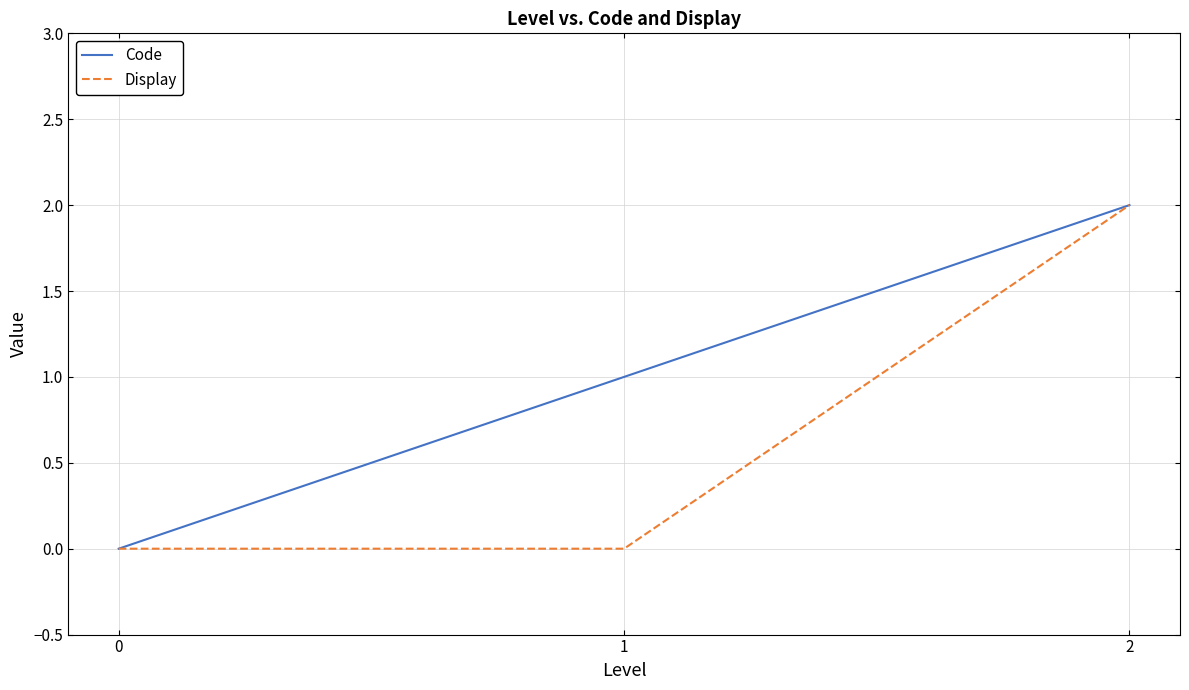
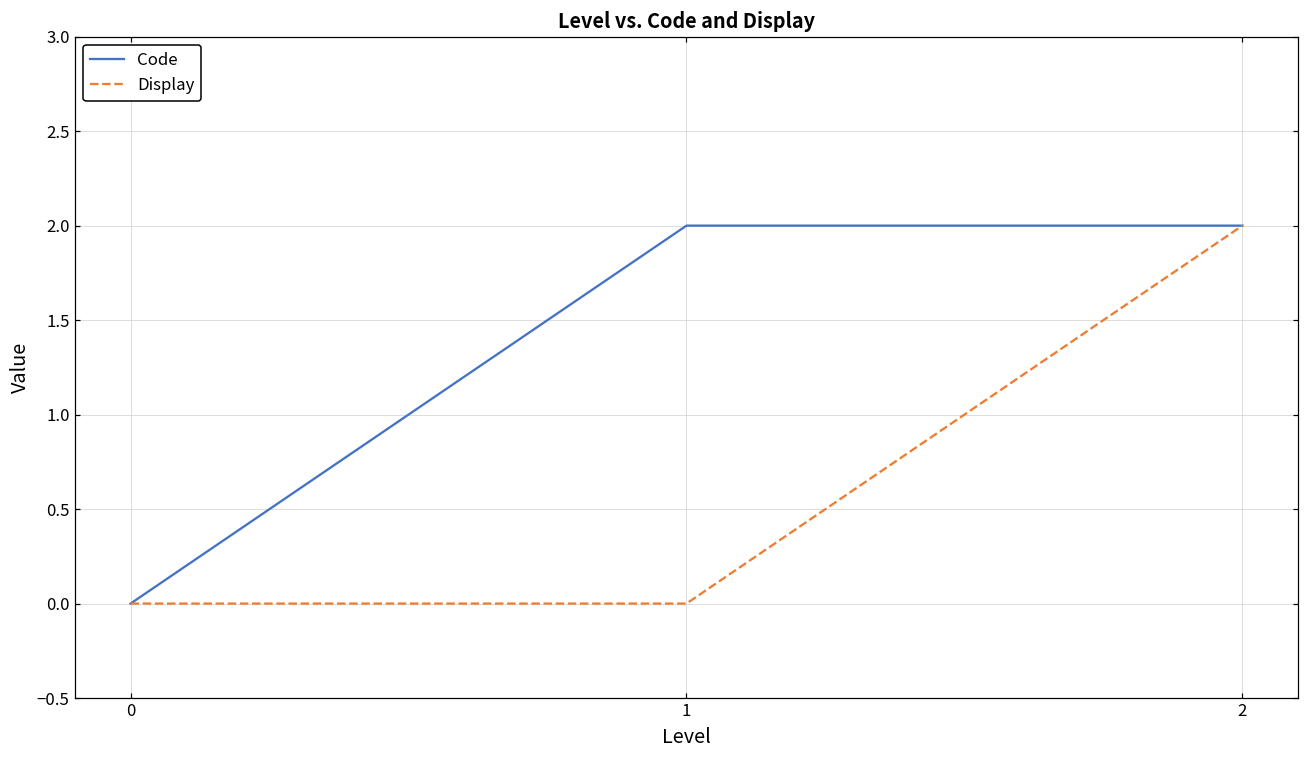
  {
    "Code": {
-     "1": 1
+     "1": 2
    },
    "Display": {
      "1": 0
    }
  }
